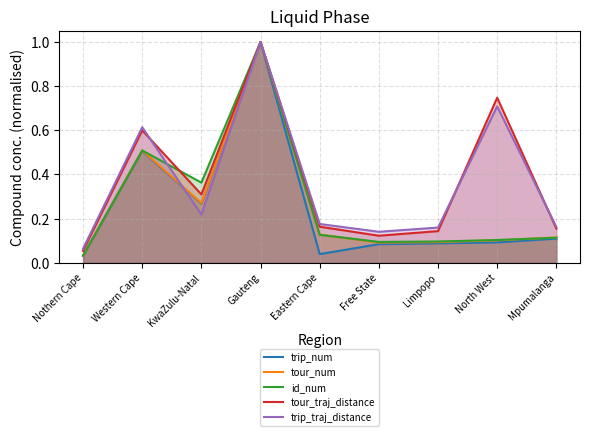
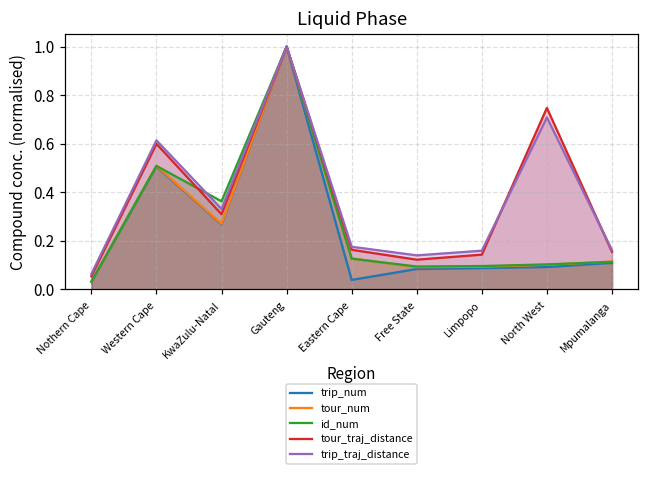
  {
    "trip_num": {
      "Eastern Cape": 0.04
    },
    "id_num": {
      "KwaZulu-Natal": 0.36
    },
    "tour_traj_distance": {
      "Western Cape": 0.60,
      "KwaZulu-Natal": 0.31,
      "Eastern Cape": 0.16,
      "Free State": 0.12,
      "Limpopo": 0.14,
      "North West": 0.75
    },
    "trip_traj_distance": {
      "Western Cape": 0.61,
-     "KwaZulu-Natal": 0.22,
+     "KwaZulu-Natal": 0.33,
      "Eastern Cape": 0.18,
      "Free State": 0.14,
      "Limpopo": 0.16,
      "North West": 0.71
    }
  }
